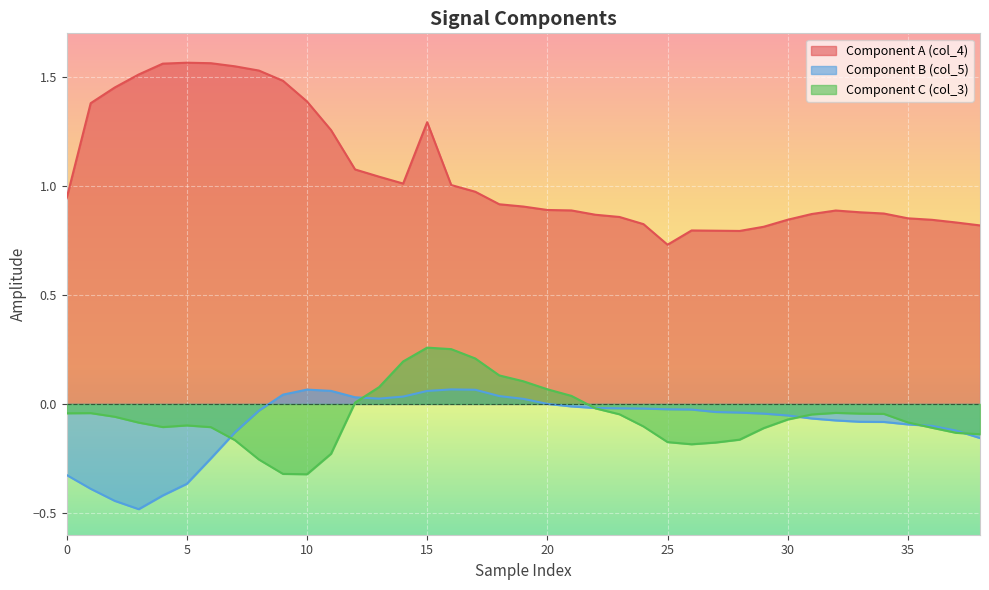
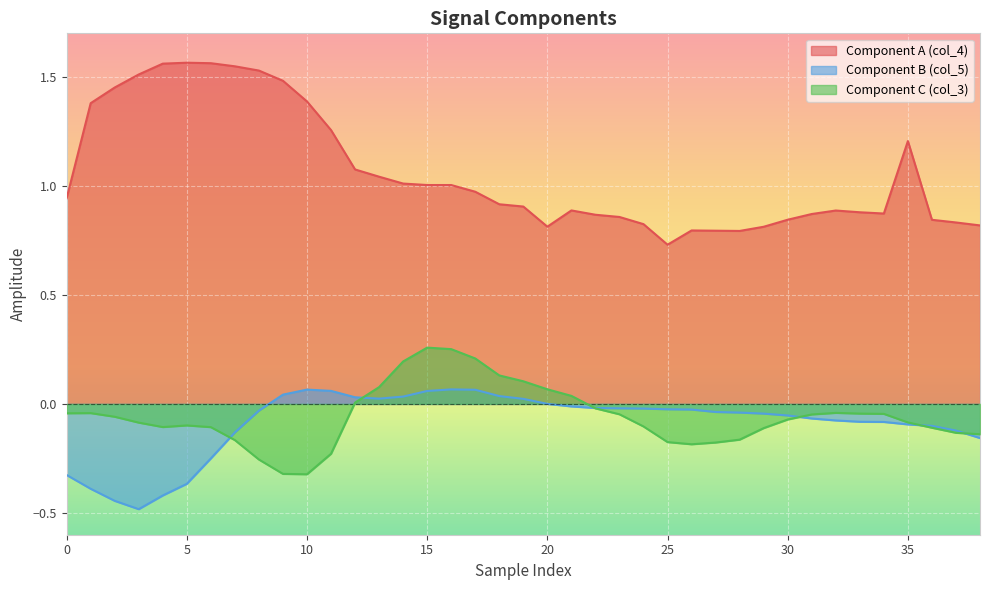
  {
    "Component A (col_4)": {
      "0": 0.94,
      "5": 1.57,
      "10": 1.39,
-     "15": 1.29,
-     "20": 0.89,
+     "15": 1.00,
+     "20": 0.81,
      "25": 0.73,
      "30": 0.84,
-     "35": 0.85
+     "35": 1.21
    }
  }
